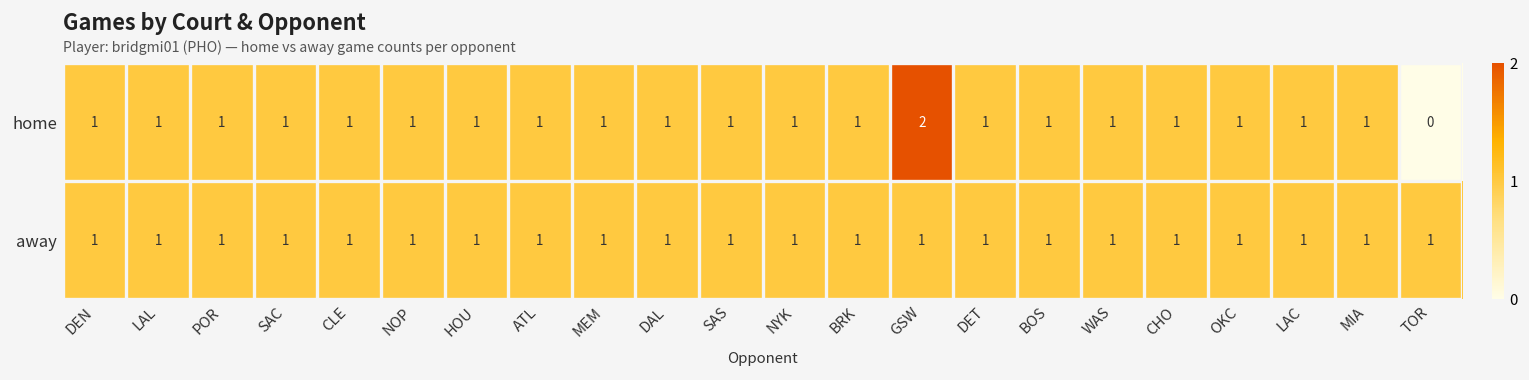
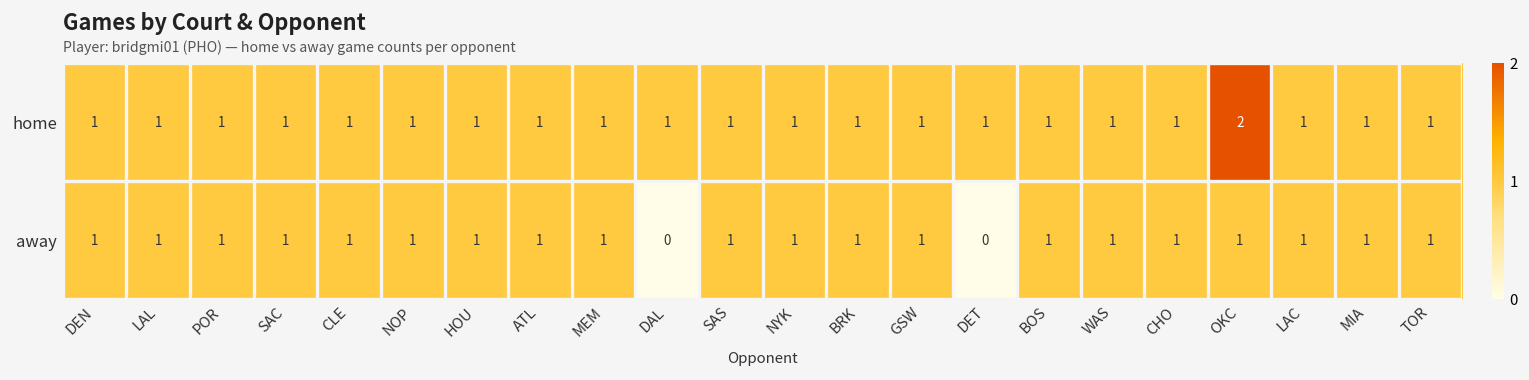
  {
    "home": {
      "DEN": 1,
      "LAL": 1,
      "POR": 1,
      "SAC": 1,
      "CLE": 1,
      "NOP": 1,
      "HOU": 1,
      "ATL": 1,
      "MEM": 1,
      "DAL": 1,
      "SAS": 1,
      "NYK": 1,
      "BRK": 1,
-     "GSW": 2,
+     "GSW": 1,
      "DET": 1,
      "BOS": 1,
      "WAS": 1,
      "CHO": 1,
-     "OKC": 1,
+     "OKC": 2,
      "LAC": 1,
      "MIA": 1,
-     "TOR": 0
+     "TOR": 1
    },
    "away": {
      "DEN": 1,
      "LAL": 1,
      "POR": 1,
      "SAC": 1,
      "CLE": 1,
      "NOP": 1,
      "HOU": 1,
      "ATL": 1,
      "MEM": 1,
-     "DAL": 1,
+     "DAL": 0,
      "SAS": 1,
      "NYK": 1,
      "BRK": 1,
      "GSW": 1,
-     "DET": 1,
+     "DET": 0,
      "BOS": 1,
      "WAS": 1,
      "CHO": 1,
      "OKC": 1,
      "LAC": 1,
      "MIA": 1,
      "TOR": 1
    }
  }
